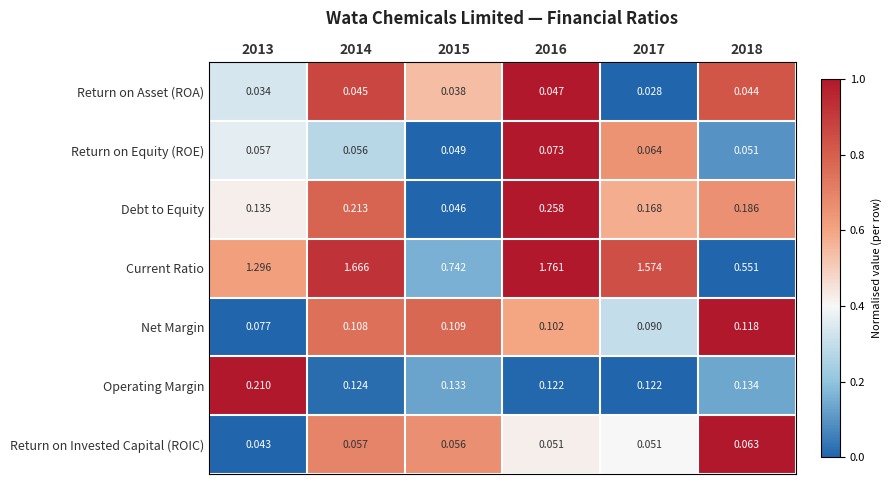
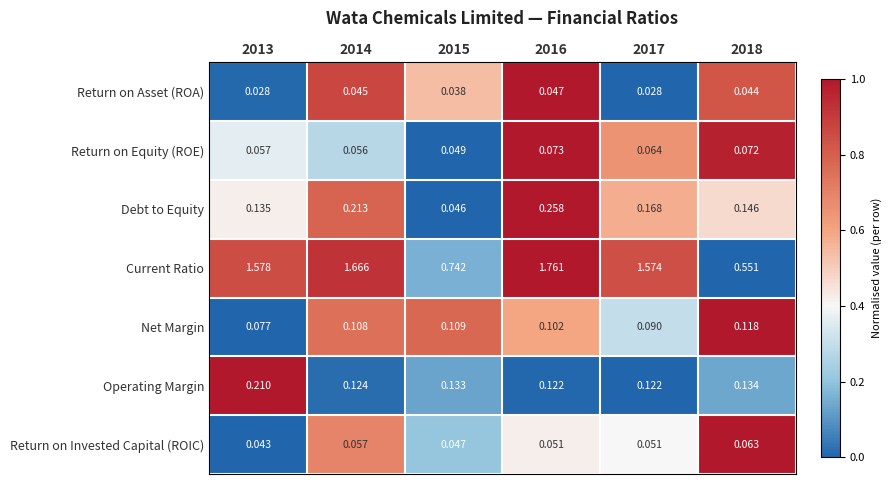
  {
    "Return on Asset (ROA)": {
-     "2013": 0.034,
+     "2013": 0.028,
      "2014": 0.045,
      "2015": 0.038,
      "2016": 0.047,
      "2017": 0.028,
      "2018": 0.044
    },
    "Return on Equity (ROE)": {
      "2013": 0.057,
      "2014": 0.056,
      "2015": 0.049,
      "2016": 0.073,
      "2017": 0.064,
-     "2018": 0.051
+     "2018": 0.072
    },
    "Debt to Equity": {
      "2013": 0.135,
      "2014": 0.213,
      "2015": 0.046,
      "2016": 0.258,
      "2017": 0.168,
-     "2018": 0.186
+     "2018": 0.146
    },
    "Current Ratio": {
-     "2013": 1.296,
+     "2013": 1.578,
      "2014": 1.666,
      "2015": 0.742,
      "2016": 1.761,
      "2017": 1.574,
      "2018": 0.551
    },
    "Net Margin": {
      "2013": 0.077,
      "2014": 0.108,
      "2015": 0.109,
      "2016": 0.102,
      "2017": 0.090,
      "2018": 0.118
    },
    "Operating Margin": {
      "2013": 0.210,
      "2014": 0.124,
      "2015": 0.133,
      "2016": 0.122,
      "2017": 0.122,
      "2018": 0.134
    },
    "Return on Invested Capital (ROIC)": {
      "2013": 0.043,
      "2014": 0.057,
-     "2015": 0.056,
+     "2015": 0.047,
      "2016": 0.051,
      "2017": 0.051,
      "2018": 0.063
    }
  }
